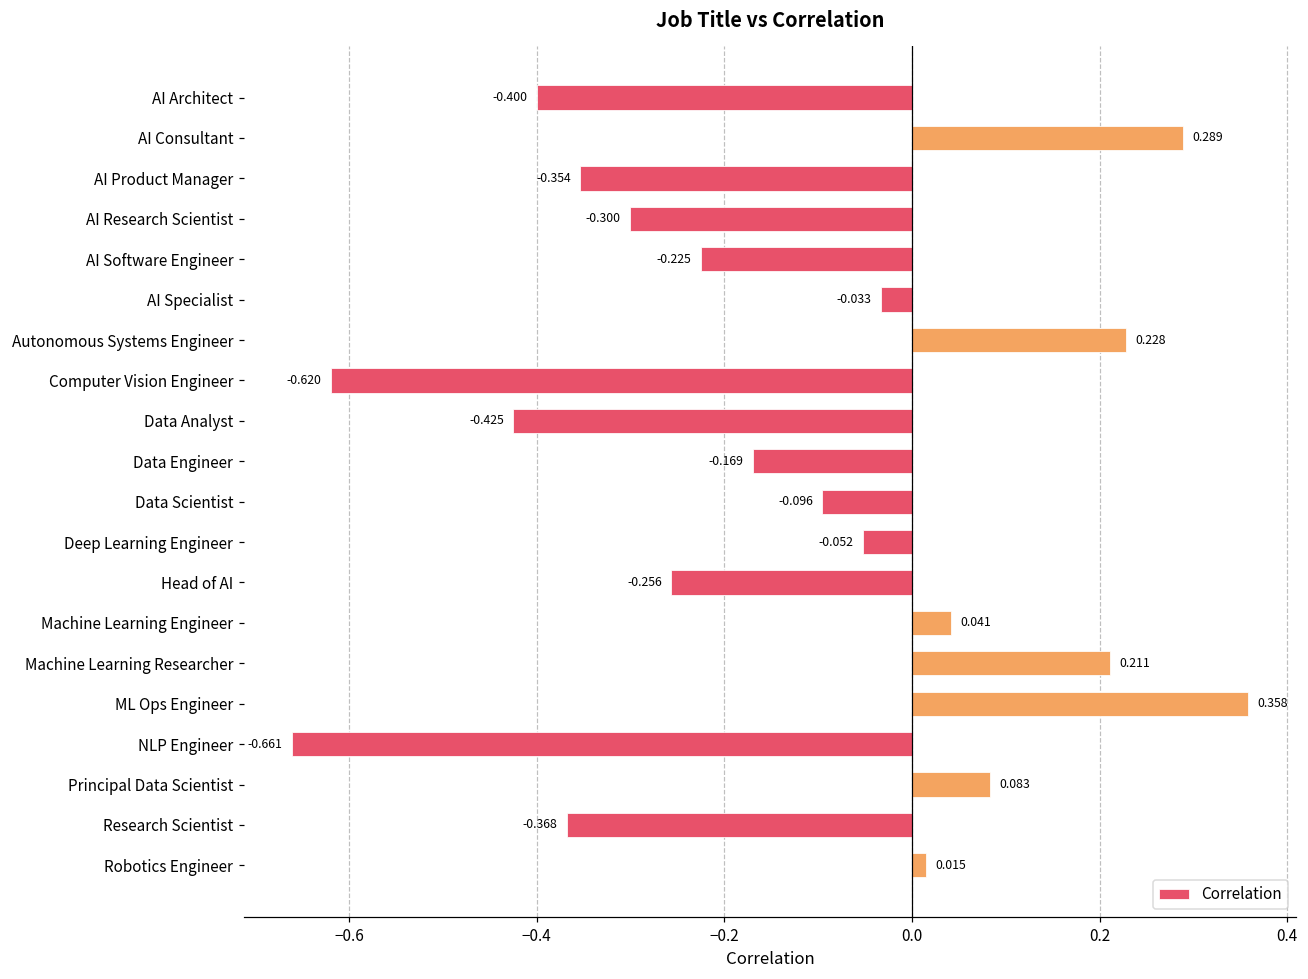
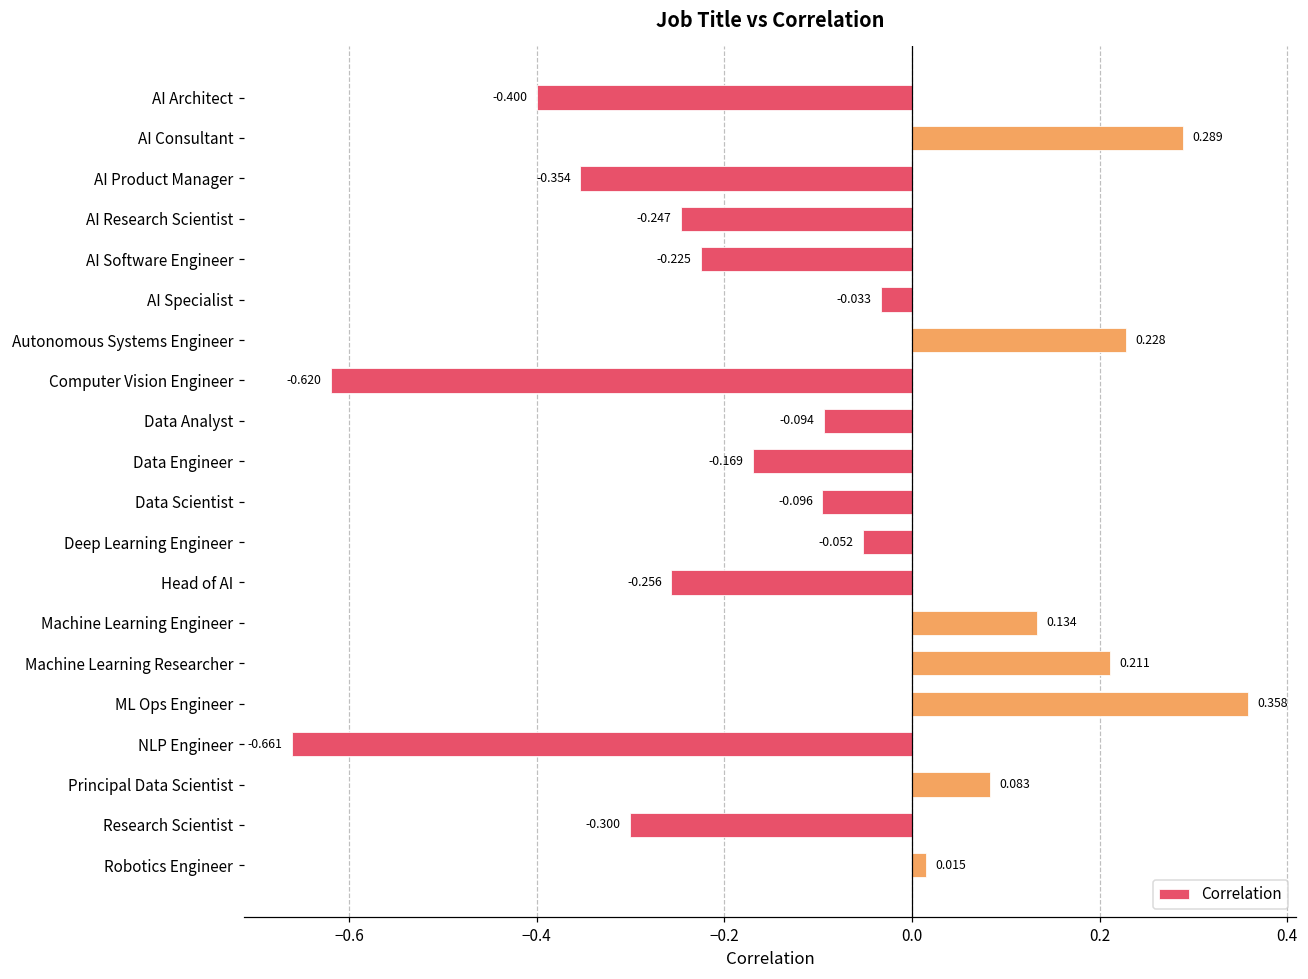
  {
    "AI Architect": -0.400,
    "AI Consultant": 0.289,
    "AI Product Manager": -0.354,
-   "AI Research Scientist": -0.300,
+   "AI Research Scientist": -0.247,
    "AI Software Engineer": -0.225,
    "AI Specialist": -0.033,
    "Autonomous Systems Engineer": 0.228,
    "Computer Vision Engineer": -0.620,
-   "Data Analyst": -0.425,
+   "Data Analyst": -0.094,
    "Data Engineer": -0.169,
    "Data Scientist": -0.096,
    "Deep Learning Engineer": -0.052,
    "Head of AI": -0.256,
-   "Machine Learning Engineer": 0.041,
+   "Machine Learning Engineer": 0.134,
    "Machine Learning Researcher": 0.211,
    "ML Ops Engineer": 0.358,
    "NLP Engineer": -0.661,
    "Principal Data Scientist": 0.083,
-   "Research Scientist": -0.368,
+   "Research Scientist": -0.300,
    "Robotics Engineer": 0.015
  }
